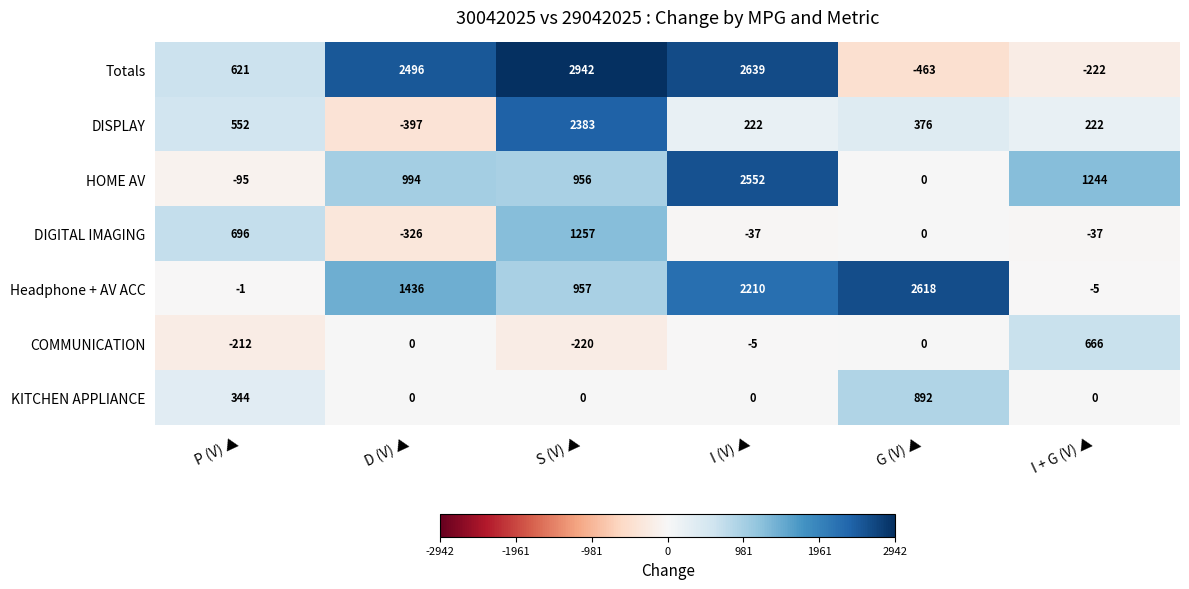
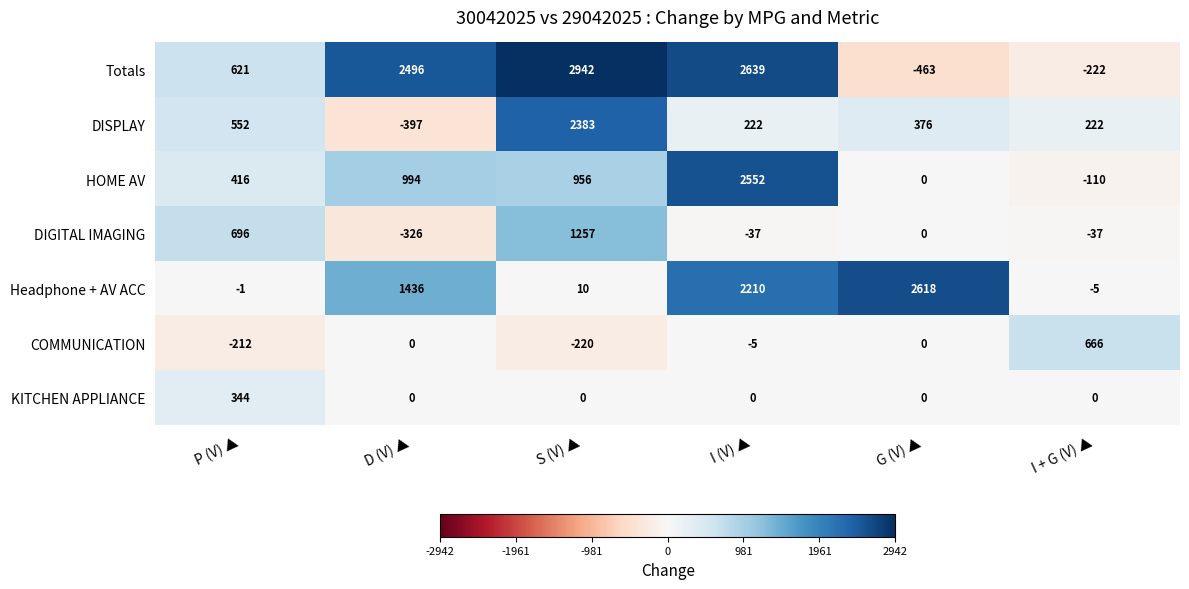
  {
    "Totals": {
      "P (V) ▲": 621,
      "D (V) ▲": 2496,
      "S (V) ▲": 2942,
      "I (V) ▲": 2639,
      "G (V) ▲": -463,
      "I + G (V) ▲": -222
    },
    "DISPLAY": {
      "P (V) ▲": 552,
      "D (V) ▲": -397,
      "S (V) ▲": 2383,
      "I (V) ▲": 222,
      "G (V) ▲": 376,
      "I + G (V) ▲": 222
    },
    "HOME AV": {
-     "P (V) ▲": -95,
+     "P (V) ▲": 416,
      "D (V) ▲": 994,
      "S (V) ▲": 956,
      "I (V) ▲": 2552,
      "G (V) ▲": 0,
-     "I + G (V) ▲": 1244
+     "I + G (V) ▲": -110
    },
    "DIGITAL IMAGING": {
      "P (V) ▲": 696,
      "D (V) ▲": -326,
      "S (V) ▲": 1257,
      "I (V) ▲": -37,
      "G (V) ▲": 0,
      "I + G (V) ▲": -37
    },
    "Headphone + AV ACC": {
      "P (V) ▲": -1,
      "D (V) ▲": 1436,
-     "S (V) ▲": 957,
+     "S (V) ▲": 10,
      "I (V) ▲": 2210,
      "G (V) ▲": 2618,
      "I + G (V) ▲": -5
    },
    "COMMUNICATION": {
      "P (V) ▲": -212,
      "D (V) ▲": 0,
      "S (V) ▲": -220,
      "I (V) ▲": -5,
      "G (V) ▲": 0,
      "I + G (V) ▲": 666
    },
    "KITCHEN APPLIANCE": {
      "P (V) ▲": 344,
      "D (V) ▲": 0,
      "S (V) ▲": 0,
      "I (V) ▲": 0,
-     "G (V) ▲": 892,
+     "G (V) ▲": 0,
      "I + G (V) ▲": 0
    }
  }
